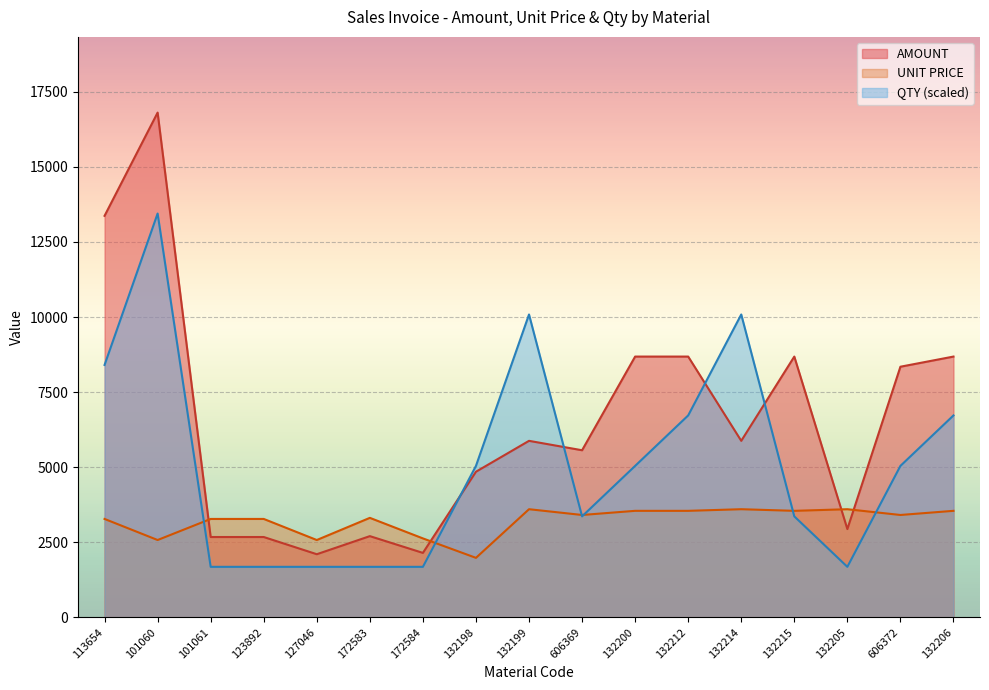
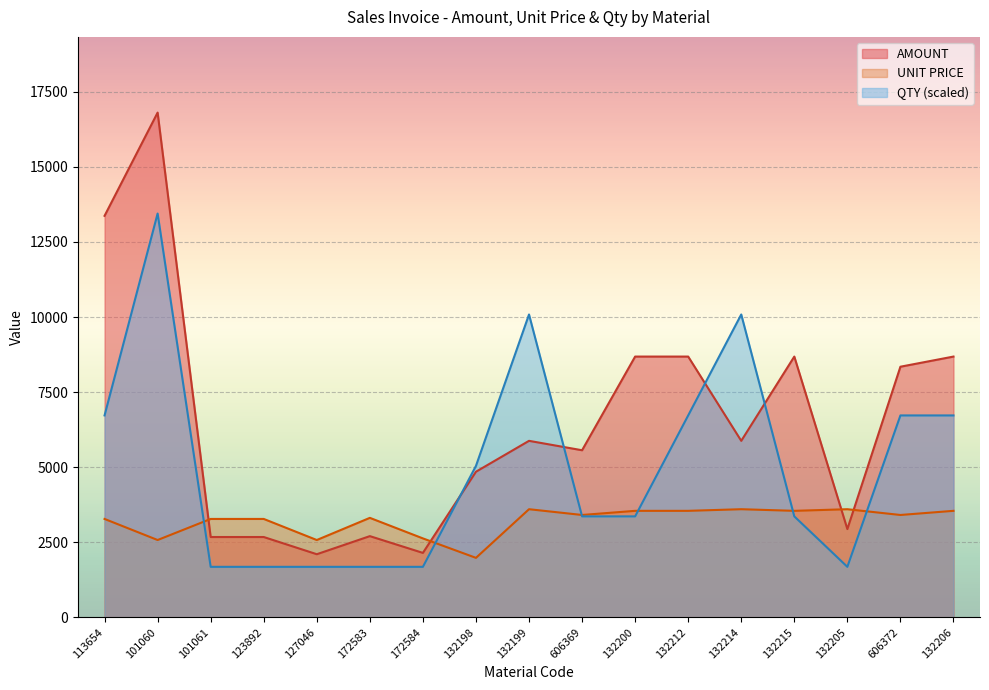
  {
    "QTY (scaled)": {
-     "113654": 8400,
+     "113654": 6700,
      "101060": 13400,
      "101061": 1700,
      "123892": 1700,
      "127046": 1700,
      "172583": 1700,
      "172584": 1700,
      "132198": 5000,
      "132199": 10100,
-     "132200": 5000,
+     "132200": 3400,
      "132212": 6700,
      "132214": 10100,
      "132215": 3400,
      "132205": 1700,
-     "606372": 5000,
+     "606372": 6700,
      "132206": 6700
    }
  }
